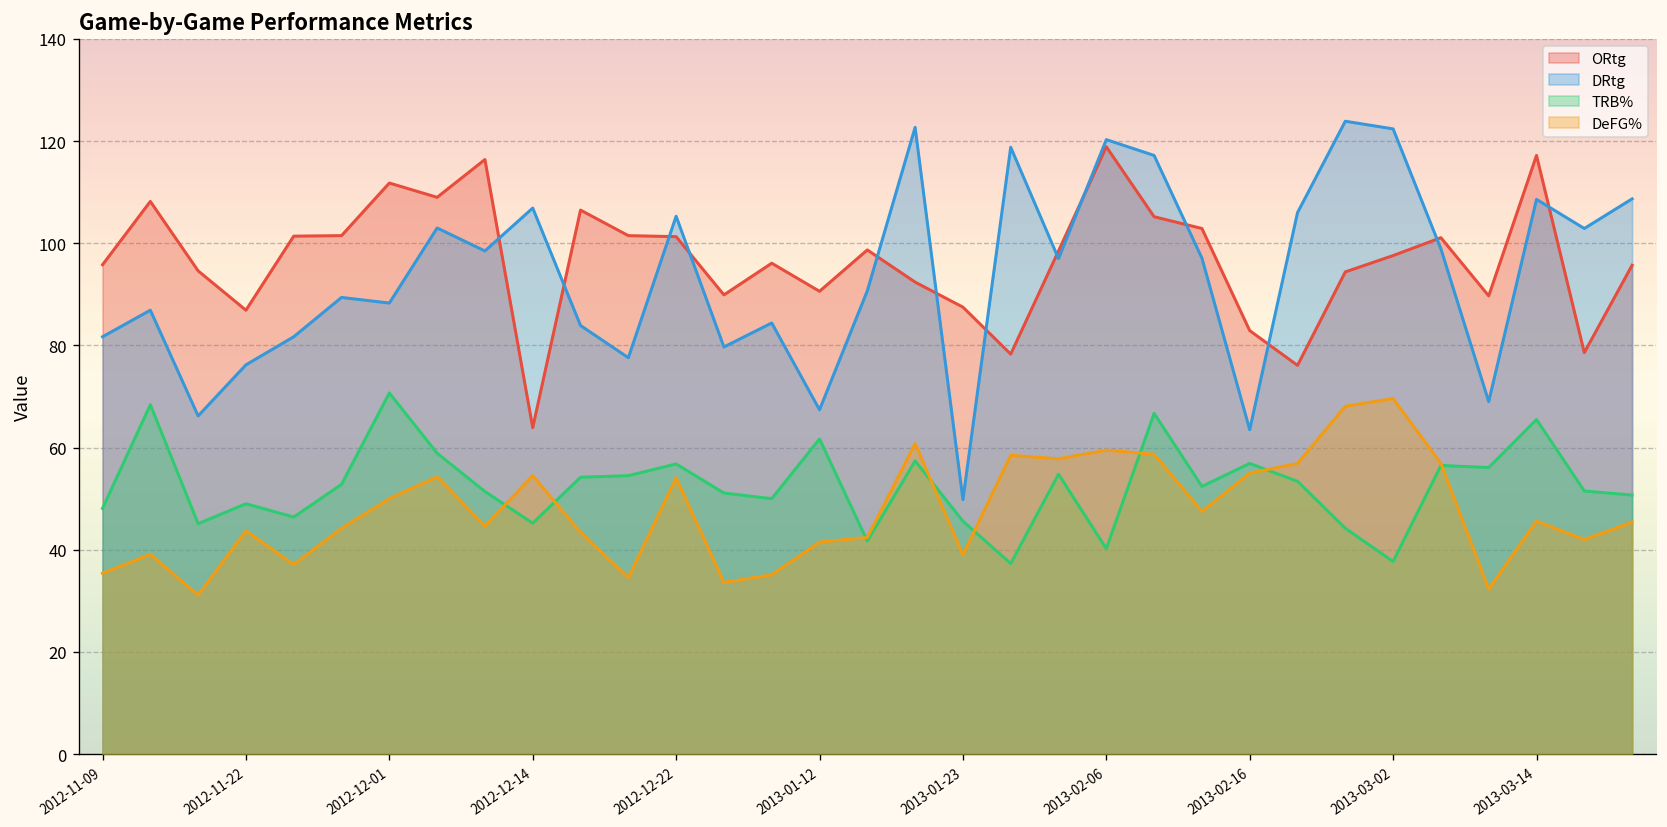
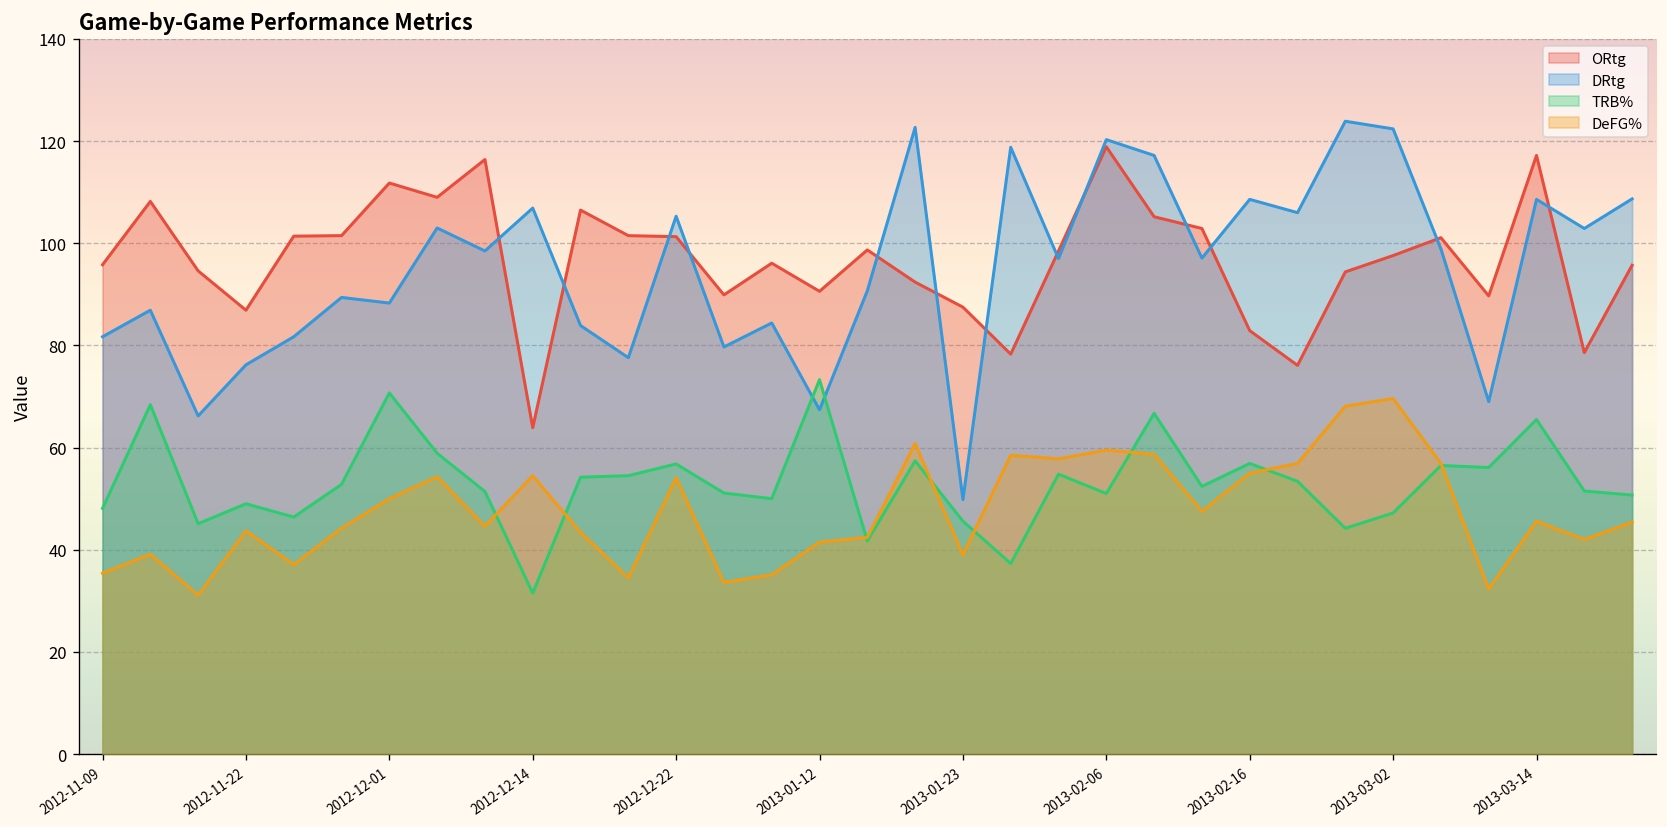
  {
    "DRtg": {
      "2012-11-09": 82,
      "2012-11-22": 76,
      "2012-12-01": 88,
      "2012-12-14": 107,
      "2012-12-22": 105,
      "2013-01-12": 67,
      "2013-01-23": 50,
      "2013-02-06": 120,
-     "2013-02-16": 64,
+     "2013-02-16": 109,
      "2013-03-02": 122,
      "2013-03-14": 109
    },
    "TRB%": {
      "2012-11-09": 48,
      "2012-11-22": 49,
      "2012-12-01": 71,
-     "2012-12-14": 45,
+     "2012-12-14": 32,
      "2012-12-22": 57,
-     "2013-01-12": 62,
+     "2013-01-12": 73,
      "2013-01-23": 46,
-     "2013-02-06": 40,
+     "2013-02-06": 51,
      "2013-02-16": 57,
-     "2013-03-02": 38,
+     "2013-03-02": 47,
      "2013-03-14": 66
    }
  }
